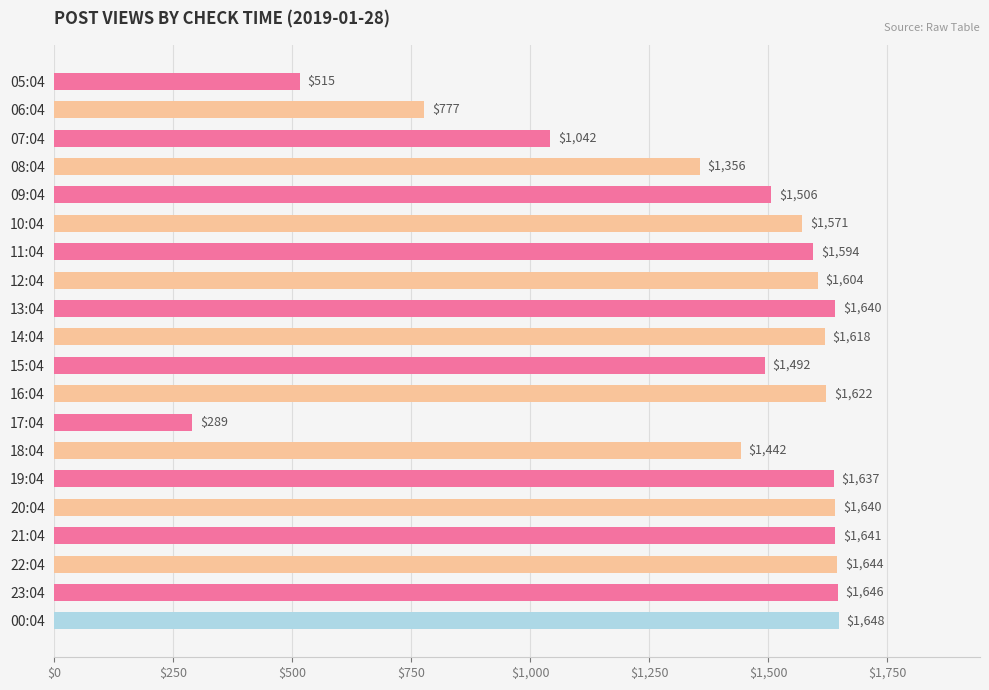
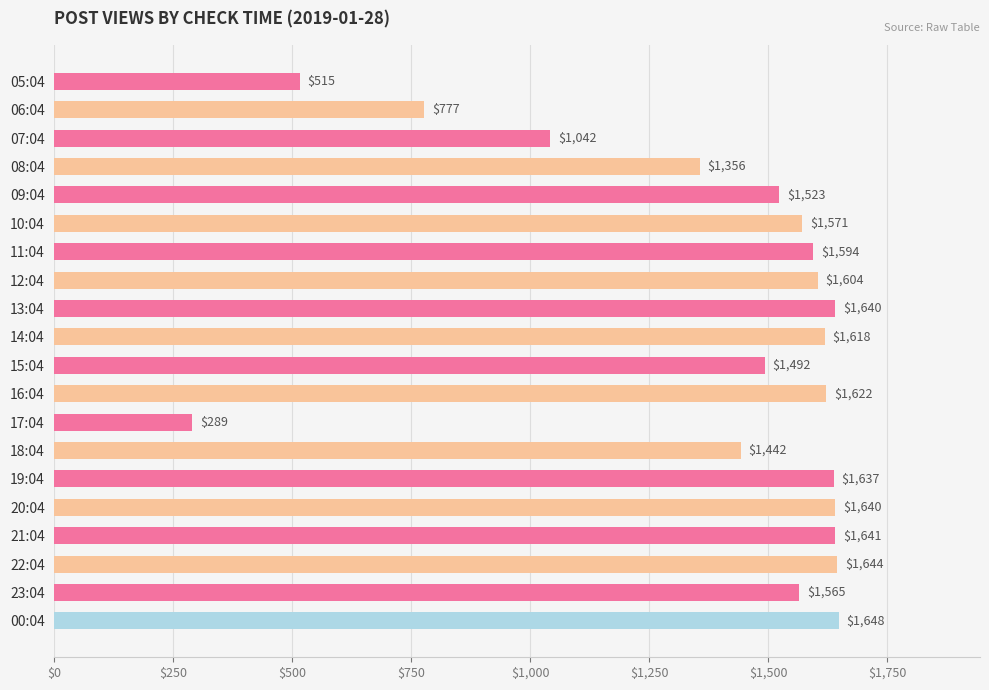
  {
    "05:04": "$515",
    "06:04": "$777",
    "07:04": "$1,042",
    "08:04": "$1,356",
-   "09:04": "$1,506",
+   "09:04": "$1,523",
    "10:04": "$1,571",
    "11:04": "$1,594",
    "12:04": "$1,604",
    "13:04": "$1,640",
    "14:04": "$1,618",
    "15:04": "$1,492",
    "16:04": "$1,622",
    "17:04": "$289",
    "18:04": "$1,442",
    "19:04": "$1,637",
    "20:04": "$1,640",
    "21:04": "$1,641",
    "22:04": "$1,644",
-   "23:04": "$1,646",
+   "23:04": "$1,565",
    "00:04": "$1,648"
  }
